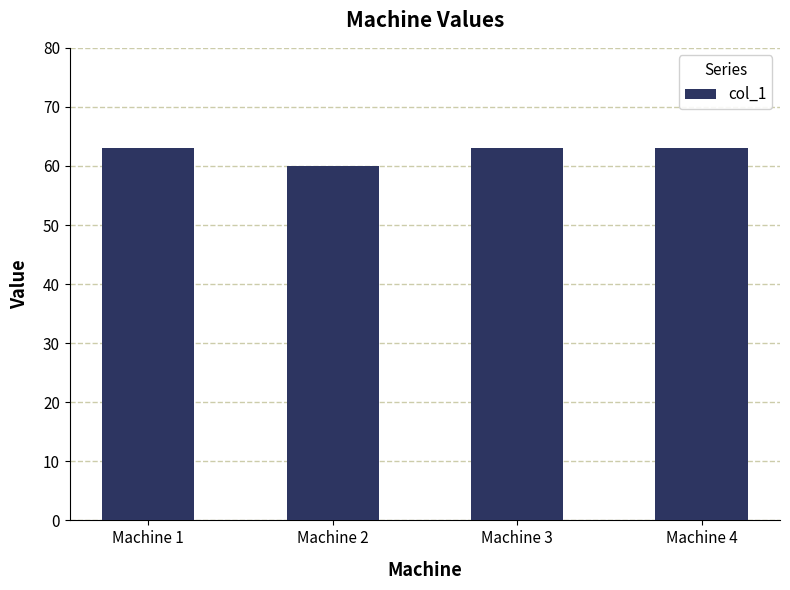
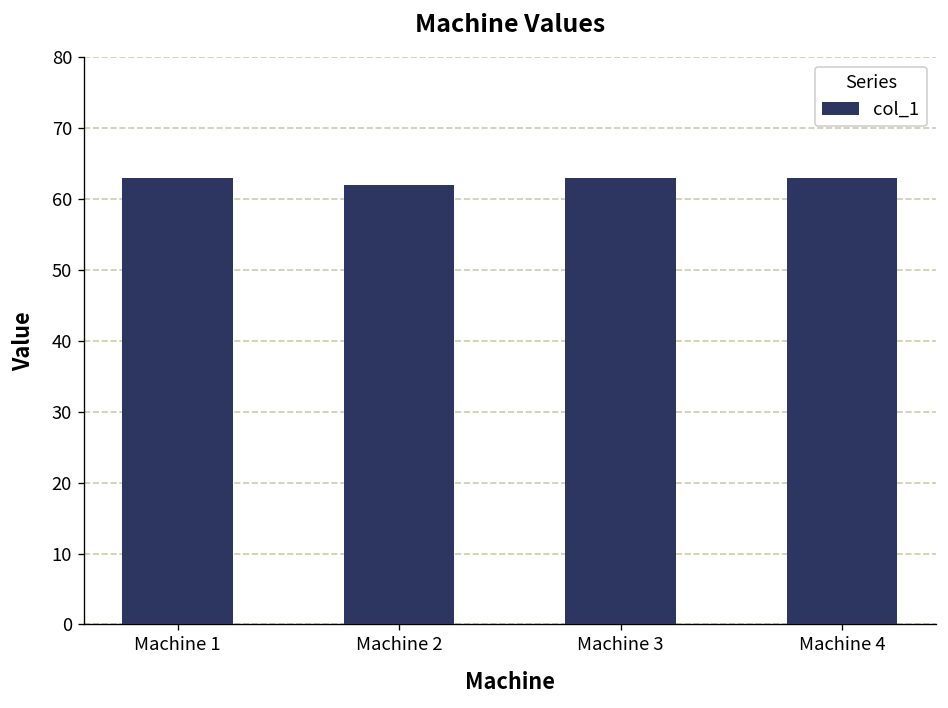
  {
    "Machine 1": 63,
-   "Machine 2": 60,
+   "Machine 2": 62,
    "Machine 3": 63,
    "Machine 4": 63
  }
